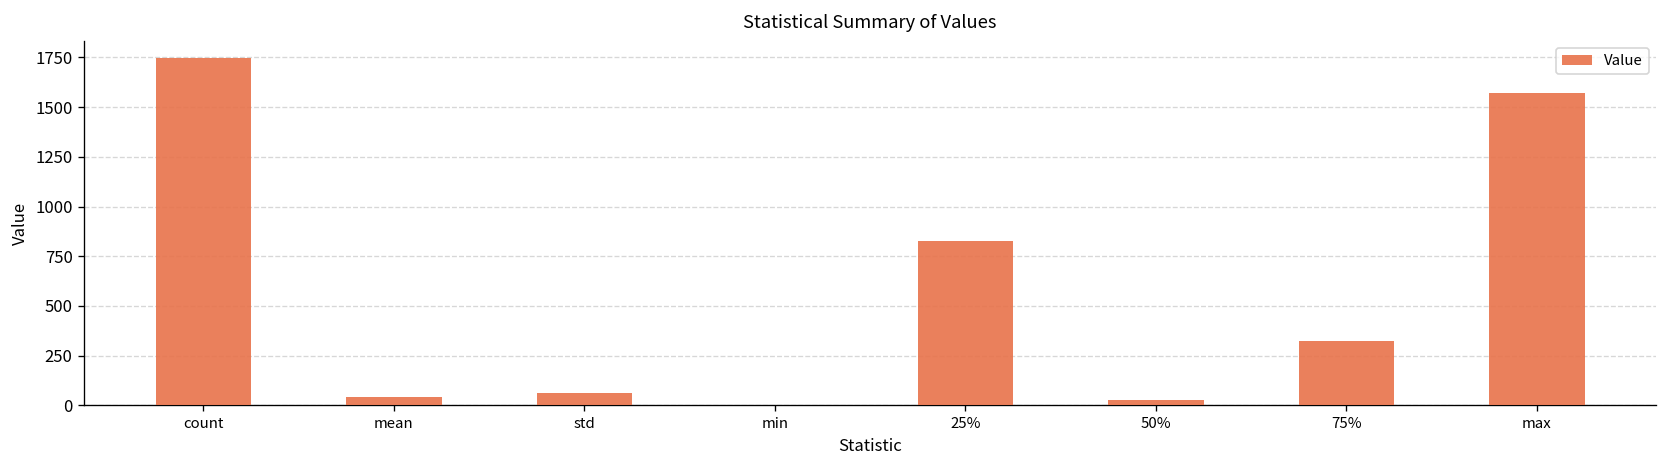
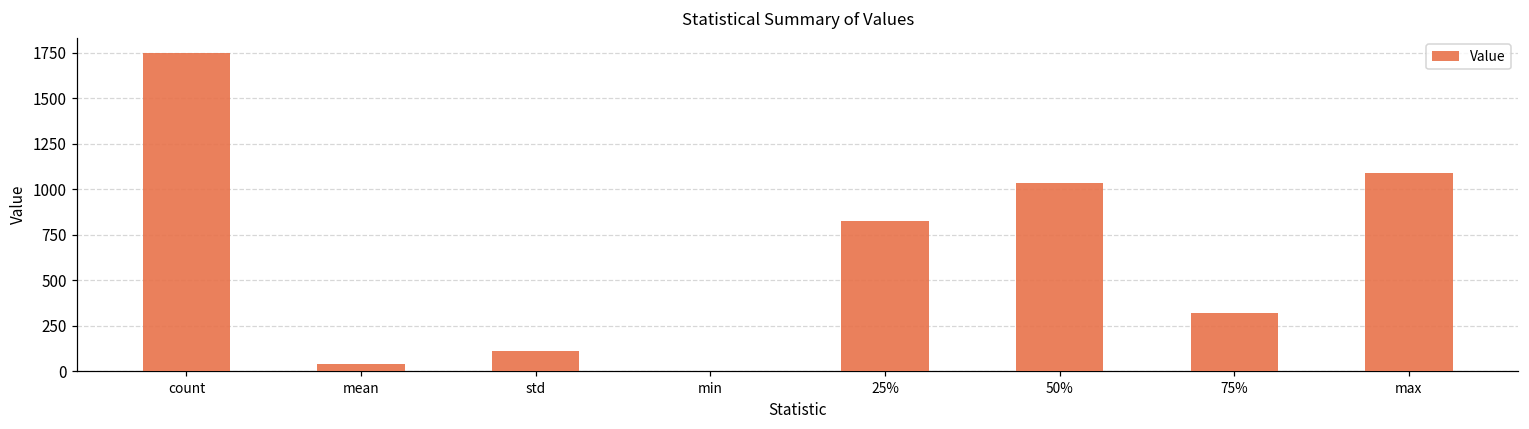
  {
    "count": 1750,
    "mean": 40,
-   "std": 60,
+   "std": 110,
    "25%": 820,
-   "50%": 30,
+   "50%": 1030,
    "75%": 320,
-   "max": 1570
+   "max": 1090
  }
